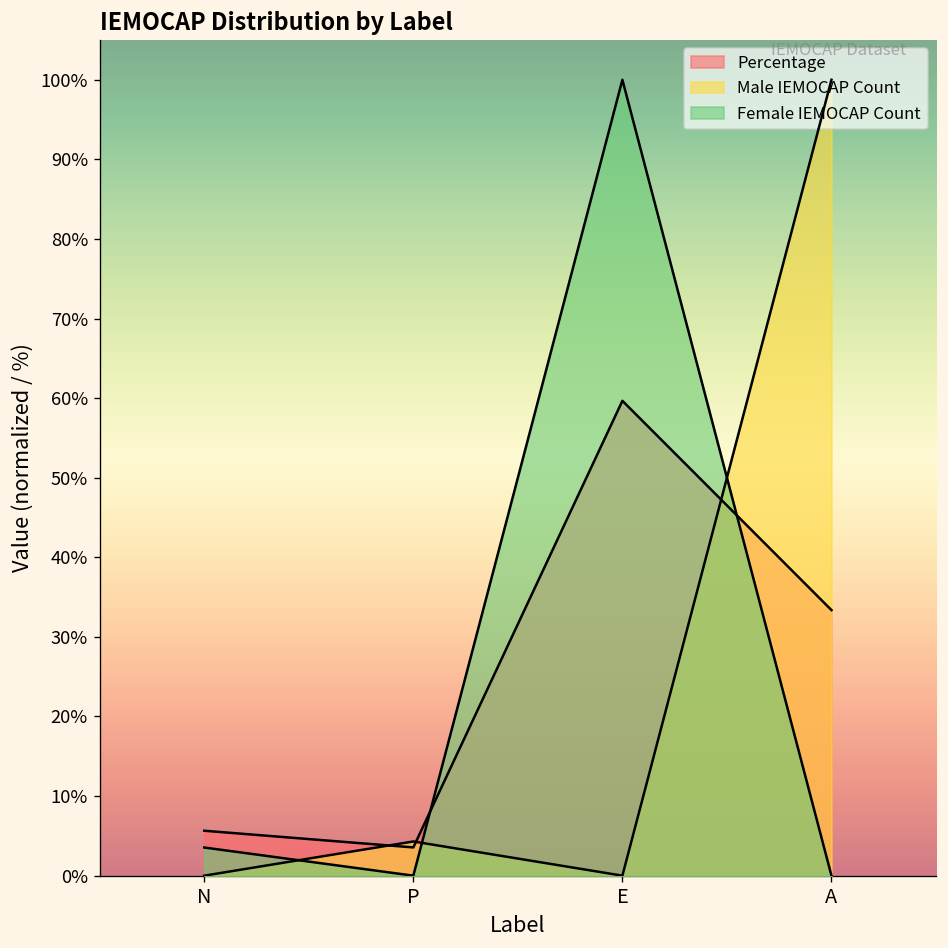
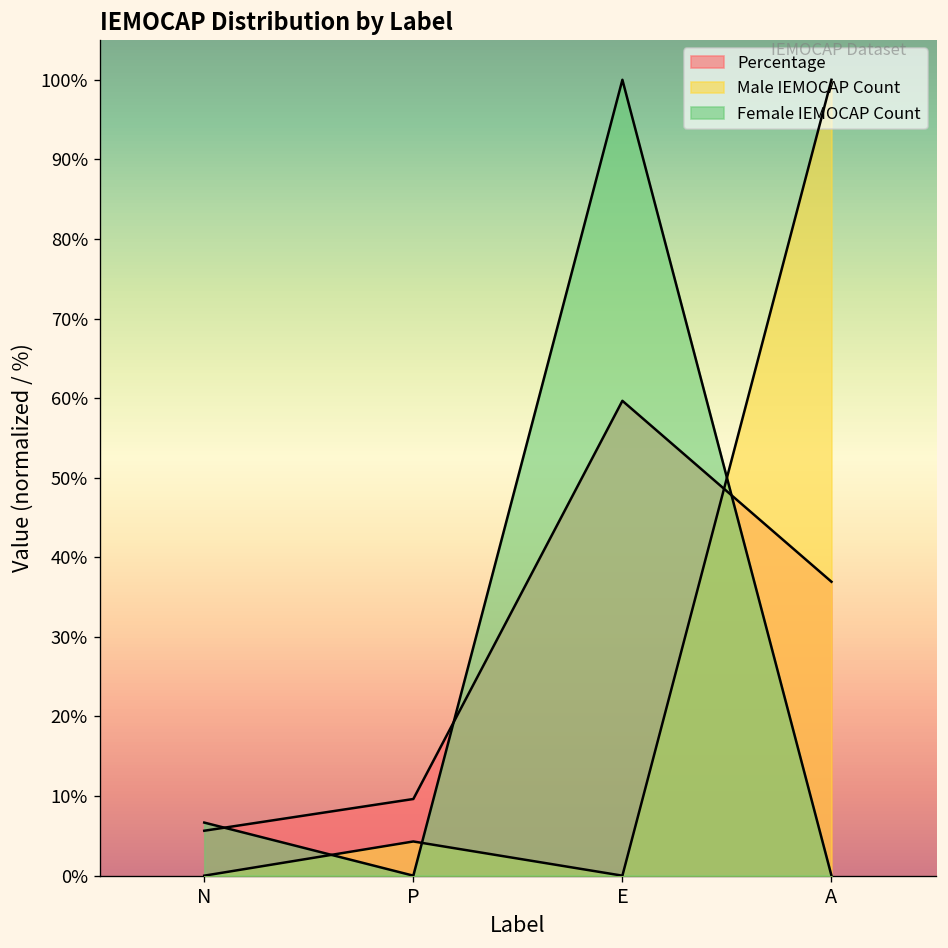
  {
    "Percentage": {
      "N": "6%",
-     "P": "4%",
+     "P": "10%",
      "E": "60%",
-     "A": "33%"
+     "A": "37%"
    },
    "Male IEMOCAP Count": {
      "N": "0%",
      "P": "4%",
      "E": "0%"
    },
    "Female IEMOCAP Count": {
-     "N": "4%",
+     "N": "7%",
      "P": "0%",
      "E": "100%",
      "A": "0%"
    }
  }
